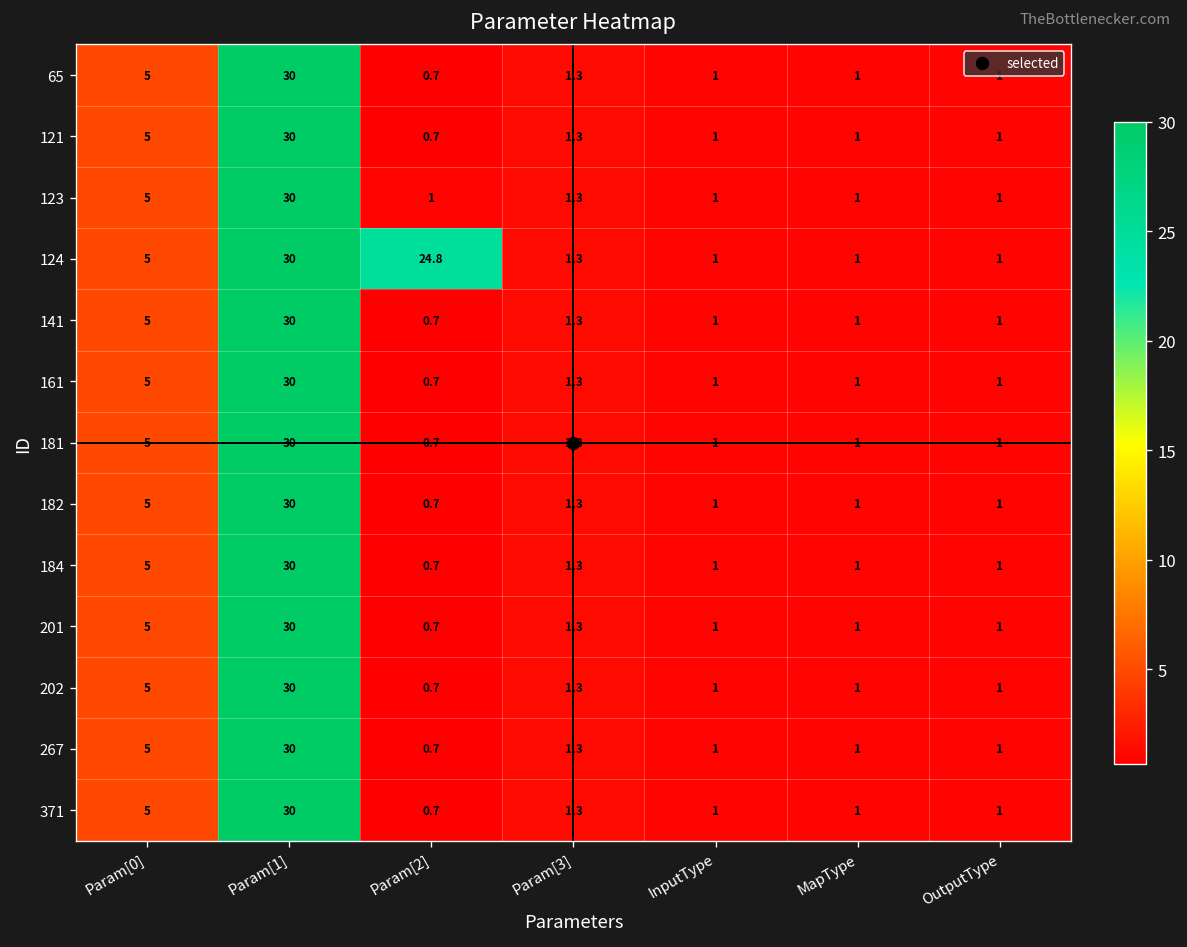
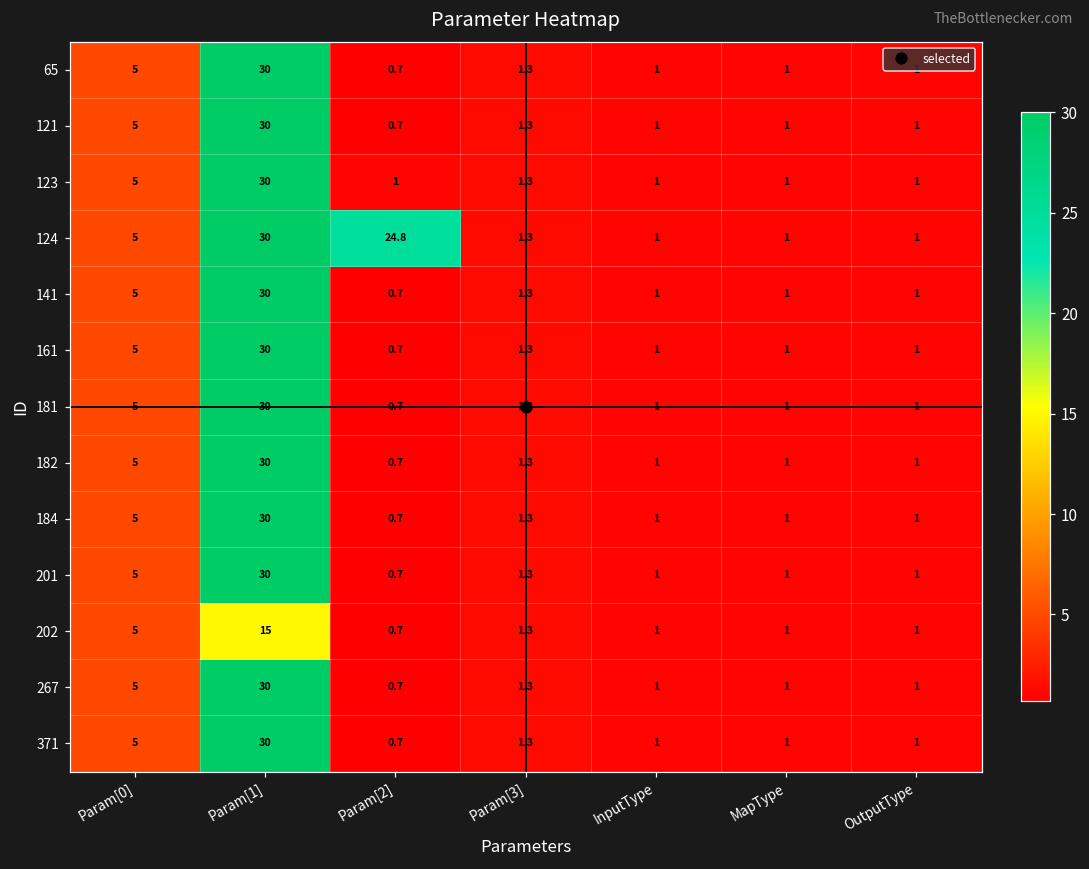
  {
    "65": {
      "Param[0]": 5,
      "Param[1]": 30,
      "Param[2]": 0.7,
      "Param[3]": 1.3,
      "InputType": 1,
      "MapType": 1
    },
    "121": {
      "Param[0]": 5,
      "Param[1]": 30,
      "Param[2]": 0.7,
      "Param[3]": 1.3,
      "InputType": 1,
      "MapType": 1,
      "OutputType": 1
    },
    "123": {
      "Param[0]": 5,
      "Param[1]": 30,
      "Param[2]": 1,
      "Param[3]": 1.3,
      "InputType": 1,
      "MapType": 1,
      "OutputType": 1
    },
    "124": {
      "Param[0]": 5,
      "Param[1]": 30,
      "Param[2]": 24.8,
      "Param[3]": 1.3,
      "InputType": 1,
      "MapType": 1,
      "OutputType": 1
    },
    "141": {
      "Param[0]": 5,
      "Param[1]": 30,
      "Param[2]": 0.7,
      "Param[3]": 1.3,
      "InputType": 1,
      "MapType": 1,
      "OutputType": 1
    },
    "161": {
      "Param[0]": 5,
      "Param[1]": 30,
      "Param[2]": 0.7,
      "Param[3]": 1.3,
      "InputType": 1,
      "MapType": 1,
      "OutputType": 1
    },
    "181": {
      "Param[0]": 5,
      "Param[1]": 30,
      "Param[2]": 0.7,
      "InputType": 1,
      "MapType": 1,
      "OutputType": 1
    },
    "182": {
      "Param[0]": 5,
      "Param[1]": 30,
      "Param[2]": 0.7,
      "Param[3]": 1.3,
      "InputType": 1,
      "MapType": 1,
      "OutputType": 1
    },
    "184": {
      "Param[0]": 5,
      "Param[1]": 30,
      "Param[2]": 0.7,
      "Param[3]": 1.3,
      "InputType": 1,
      "MapType": 1,
      "OutputType": 1
    },
    "201": {
      "Param[0]": 5,
      "Param[1]": 30,
      "Param[2]": 0.7,
      "Param[3]": 1.3,
      "InputType": 1,
      "MapType": 1,
      "OutputType": 1
    },
    "202": {
      "Param[0]": 5,
-     "Param[1]": 30,
+     "Param[1]": 15,
      "Param[2]": 0.7,
      "Param[3]": 1.3,
      "InputType": 1,
      "MapType": 1,
      "OutputType": 1
    },
    "267": {
      "Param[0]": 5,
      "Param[1]": 30,
      "Param[2]": 0.7,
      "Param[3]": 1.3,
      "InputType": 1,
      "MapType": 1,
      "OutputType": 1
    },
    "371": {
      "Param[0]": 5,
      "Param[1]": 30,
      "Param[2]": 0.7,
      "Param[3]": 1.3,
      "InputType": 1,
      "MapType": 1,
      "OutputType": 1
    }
  }
